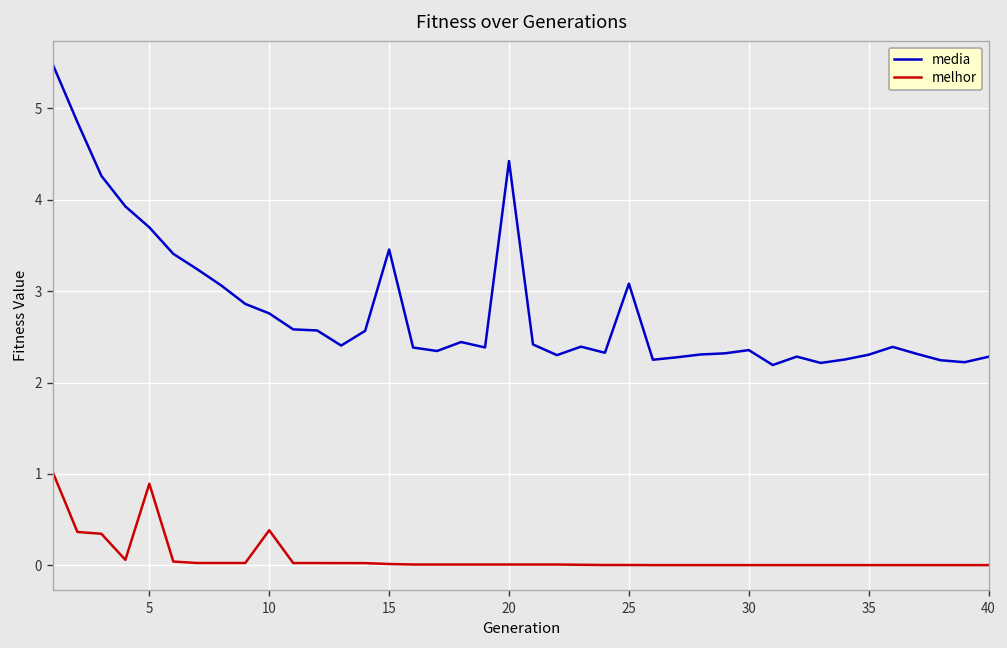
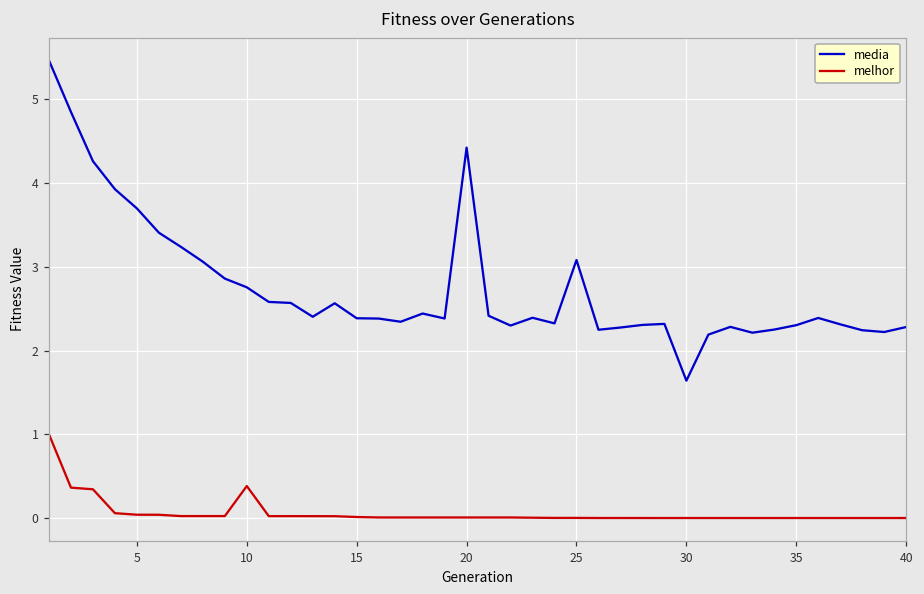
  {
    "media": {
      "5": 3.7,
      "10": 2.8,
-     "15": 3.5,
+     "15": 2.4,
      "20": 4.4,
      "25": 3.1,
-     "30": 2.4,
+     "30": 1.6,
      "35": 2.3,
      "40": 2.3
    },
    "melhor": {
-     "5": 0.9,
+     "5": 0.0,
      "10": 0.4,
      "15": 0.0,
      "20": 0.0,
      "25": 0.0,
      "30": 0.0,
      "35": 0.0,
      "40": 0.0
    }
  }
